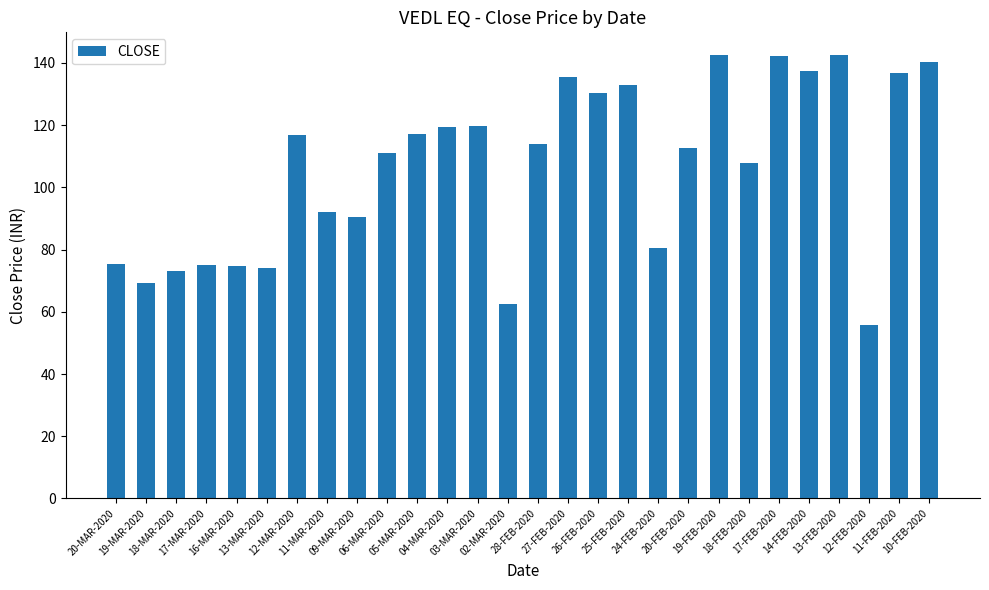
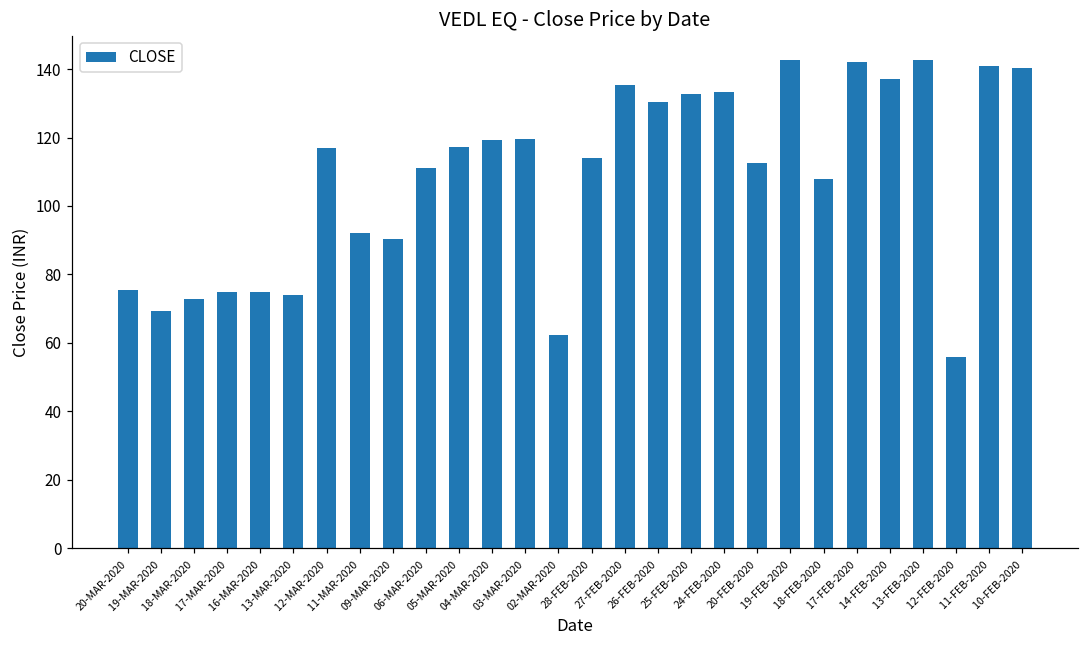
  {
    "20-MAR-2020": 75,
    "19-MAR-2020": 69,
    "18-MAR-2020": 73,
    "17-MAR-2020": 75,
    "16-MAR-2020": 75,
    "13-MAR-2020": 74,
    "12-MAR-2020": 117,
    "11-MAR-2020": 92,
    "09-MAR-2020": 90,
    "06-MAR-2020": 111,
    "05-MAR-2020": 117,
    "04-MAR-2020": 119,
    "03-MAR-2020": 120,
    "02-MAR-2020": 62,
    "28-FEB-2020": 114,
    "27-FEB-2020": 135,
    "26-FEB-2020": 130,
    "25-FEB-2020": 133,
-   "24-FEB-2020": 81,
+   "24-FEB-2020": 133,
    "20-FEB-2020": 113,
    "19-FEB-2020": 143,
    "18-FEB-2020": 108,
    "17-FEB-2020": 142,
    "14-FEB-2020": 137,
    "13-FEB-2020": 143,
    "12-FEB-2020": 56,
-   "11-FEB-2020": 137,
+   "11-FEB-2020": 141,
    "10-FEB-2020": 140
  }
